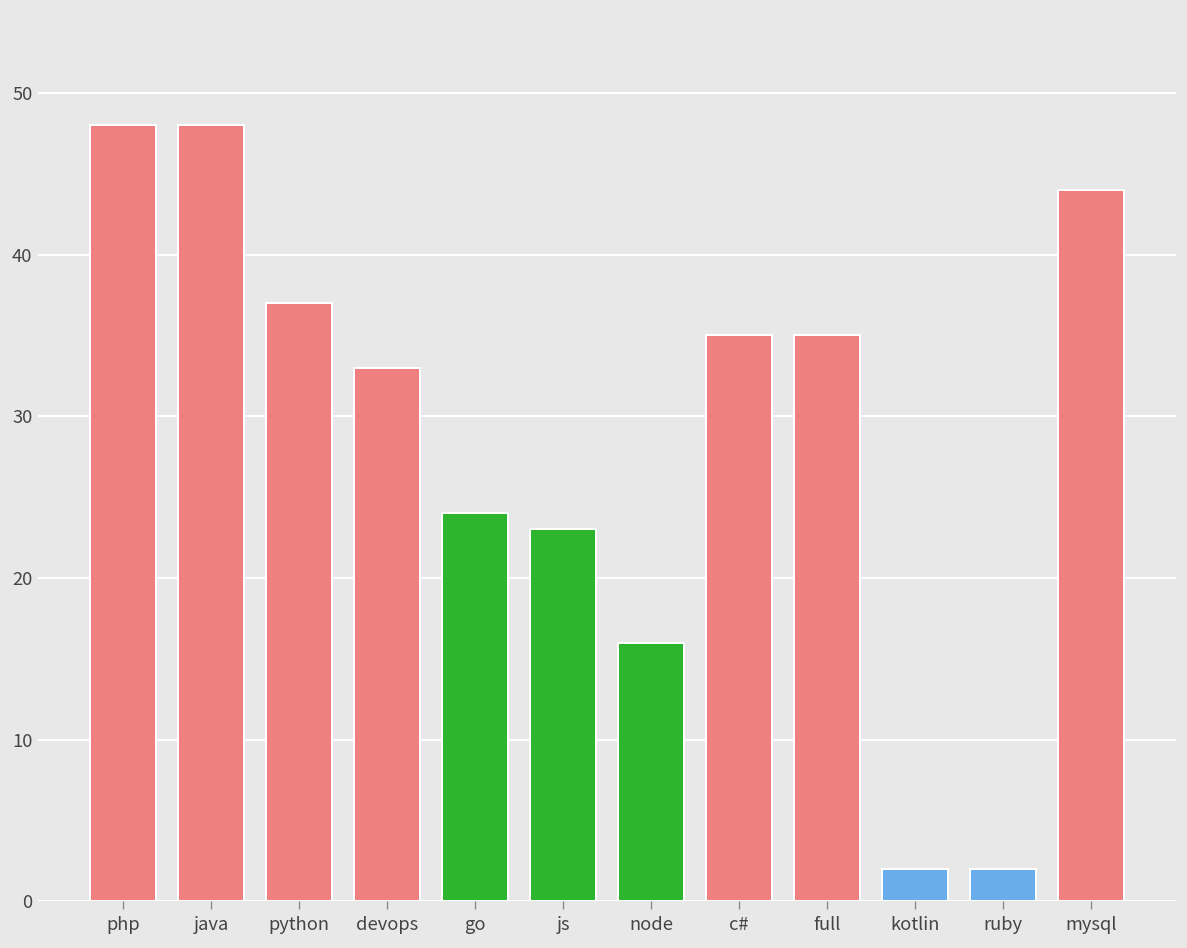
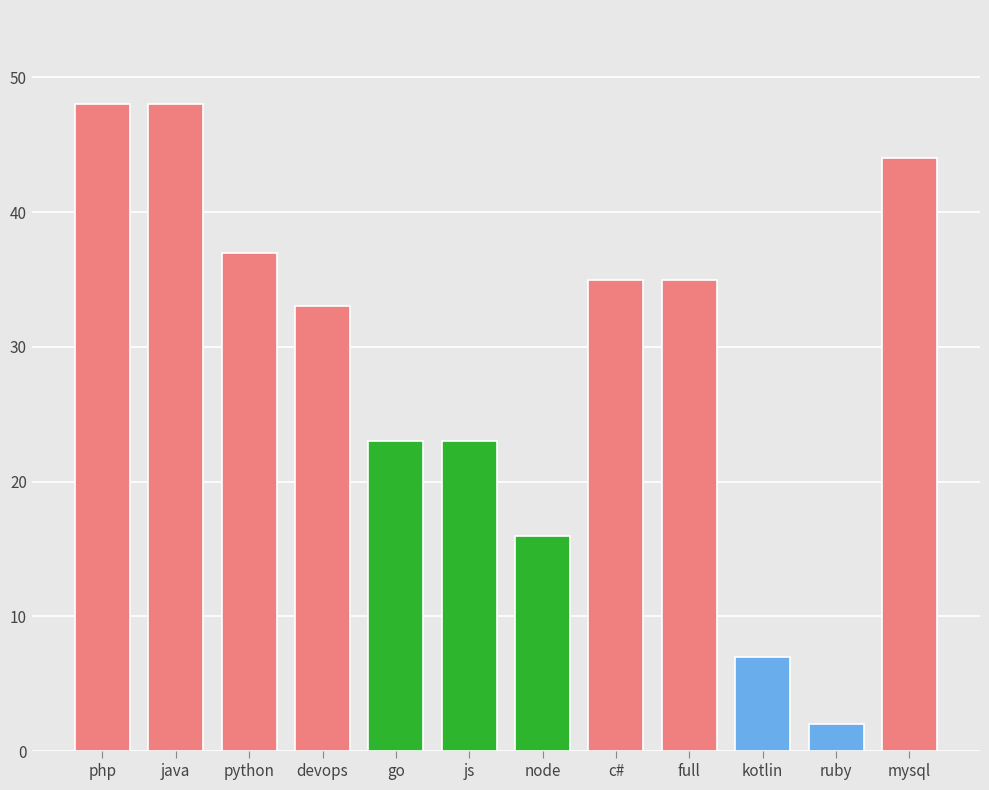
  {
    "php": 48,
    "java": 48,
    "python": 37,
    "devops": 33,
-   "go": 24,
+   "go": 23,
    "js": 23,
    "node": 16,
    "c#": 35,
    "full": 35,
-   "kotlin": 2,
+   "kotlin": 7,
    "ruby": 2,
    "mysql": 44
  }
